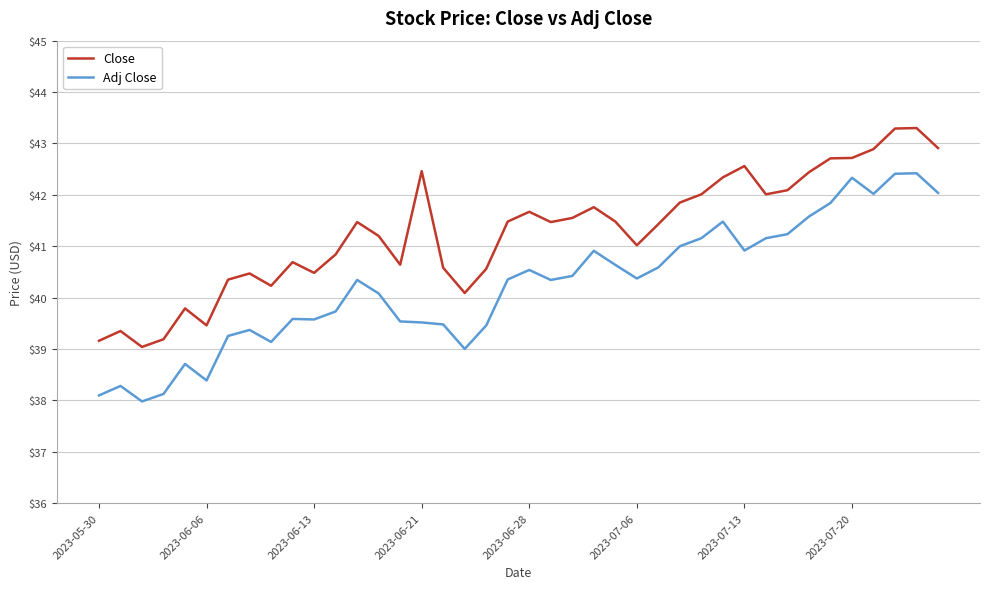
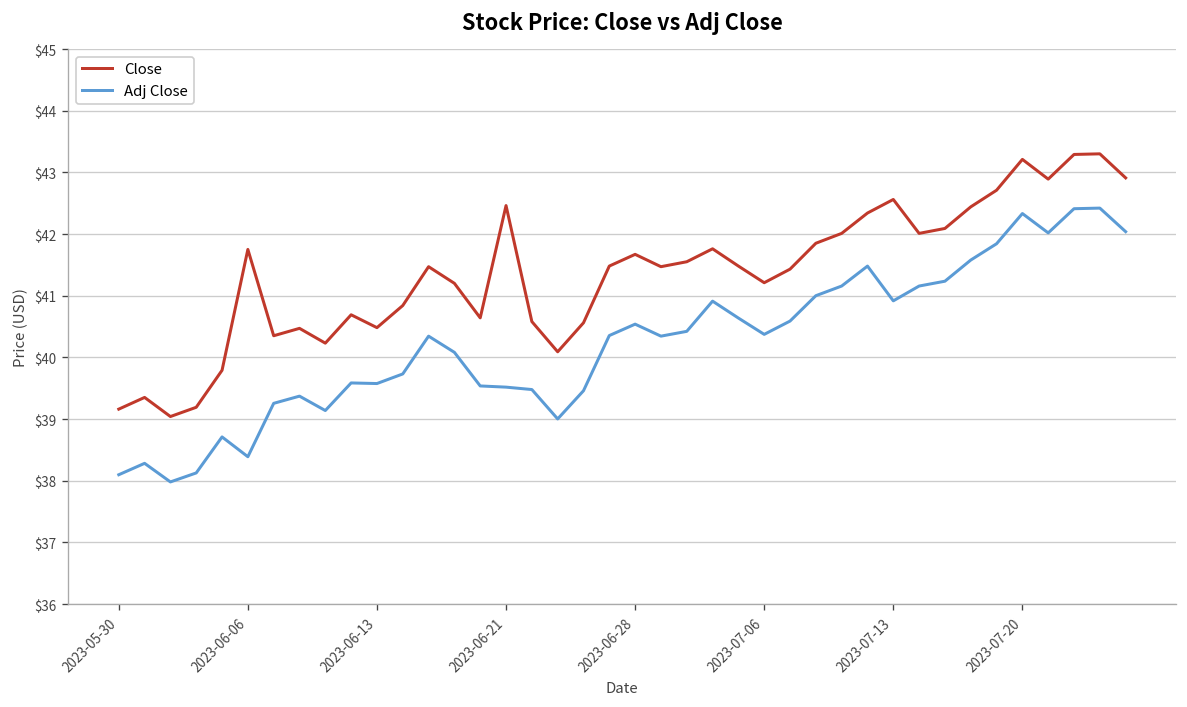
  {
    "Close": {
      "2023-05-30": "$39.2",
-     "2023-06-06": "$39.5",
+     "2023-06-06": "$41.7",
      "2023-06-13": "$40.5",
      "2023-06-21": "$42.5",
      "2023-06-28": "$41.7",
-     "2023-07-06": "$41.0",
+     "2023-07-06": "$41.2",
      "2023-07-13": "$42.6",
-     "2023-07-20": "$42.7"
+     "2023-07-20": "$43.2"
    },
    "Adj Close": {
      "2023-05-30": "$38.1",
      "2023-06-06": "$38.4",
      "2023-06-13": "$39.6",
      "2023-06-21": "$39.5",
      "2023-06-28": "$40.5",
      "2023-07-06": "$40.4",
      "2023-07-13": "$40.9",
      "2023-07-20": "$42.3"
    }
  }
